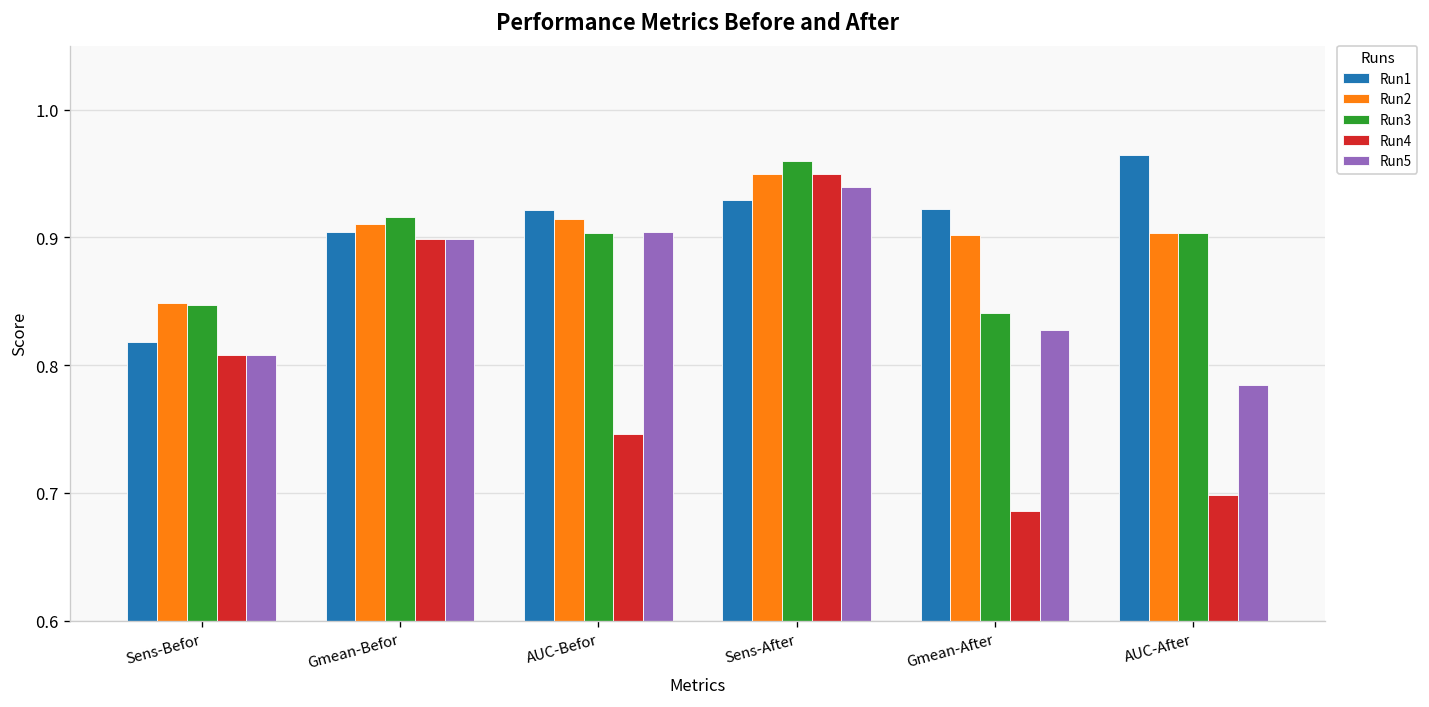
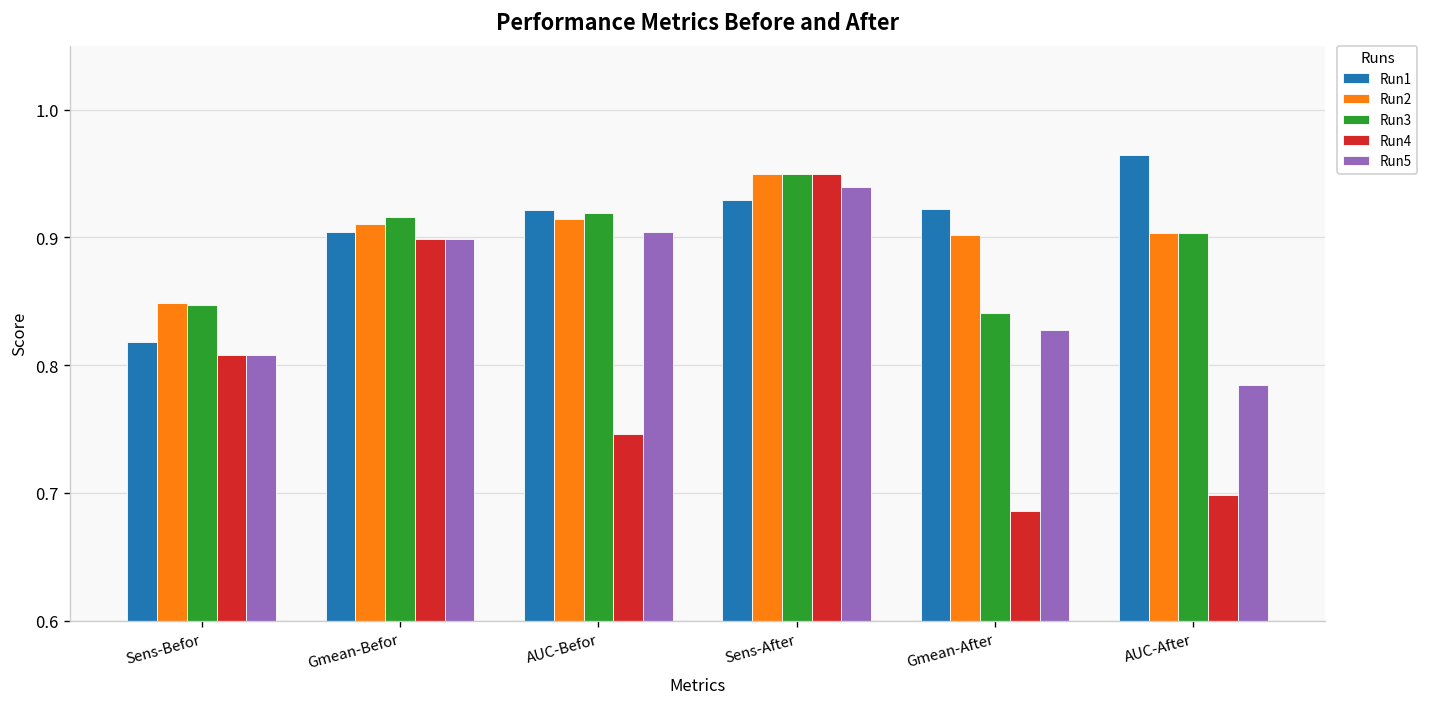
  {
    "Run1": {
      "Sens-Befor": 0.818,
      "Gmean-Befor": 0.905,
      "AUC-Befor": 0.921,
      "Sens-After": 0.929,
      "Gmean-After": 0.922,
      "AUC-After": 0.965
    },
    "Run2": {
      "Sens-Befor": 0.849,
      "Gmean-Befor": 0.910,
      "AUC-Befor": 0.914,
      "Sens-After": 0.949,
      "Gmean-After": 0.902,
      "AUC-After": 0.903
    },
    "Run3": {
      "Sens-Befor": 0.847,
      "Gmean-Befor": 0.916,
-     "AUC-Befor": 0.904,
-     "Sens-After": 0.959,
+     "AUC-Befor": 0.919,
+     "Sens-After": 0.949,
      "Gmean-After": 0.841,
      "AUC-After": 0.903
    },
    "Run4": {
      "Sens-Befor": 0.808,
      "Gmean-Befor": 0.899,
      "AUC-Befor": 0.746,
      "Sens-After": 0.949,
      "Gmean-After": 0.686,
      "AUC-After": 0.699
    },
    "Run5": {
      "Sens-Befor": 0.808,
      "Gmean-Befor": 0.899,
      "AUC-Befor": 0.904,
      "Sens-After": 0.939,
      "Gmean-After": 0.827,
      "AUC-After": 0.784
    }
  }
